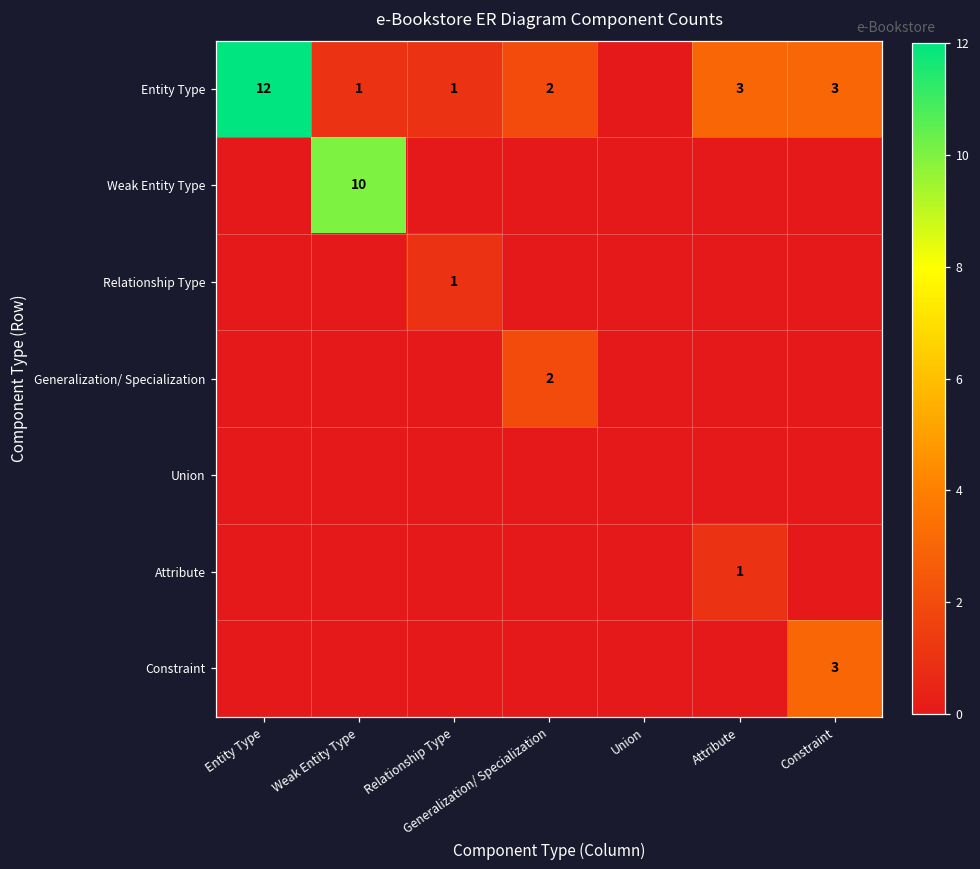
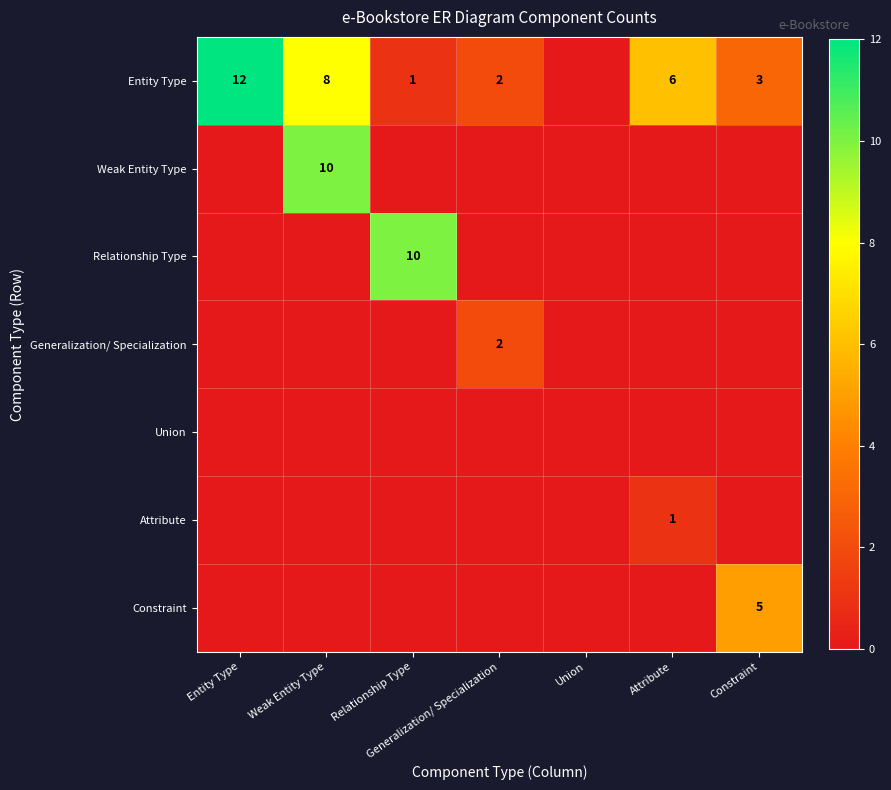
  {
    "Entity Type": {
      "Entity Type": 12,
-     "Weak Entity Type": 1,
+     "Weak Entity Type": 8,
      "Relationship Type": 1,
      "Generalization/ Specialization": 2,
-     "Attribute": 3,
+     "Attribute": 6,
      "Constraint": 3
    },
    "Weak Entity Type": {
      "Weak Entity Type": 10
    },
    "Relationship Type": {
-     "Relationship Type": 1
+     "Relationship Type": 10
    },
    "Generalization/ Specialization": {
      "Generalization/ Specialization": 2
    },
    "Attribute": {
      "Attribute": 1
    },
    "Constraint": {
-     "Constraint": 3
+     "Constraint": 5
    }
  }
